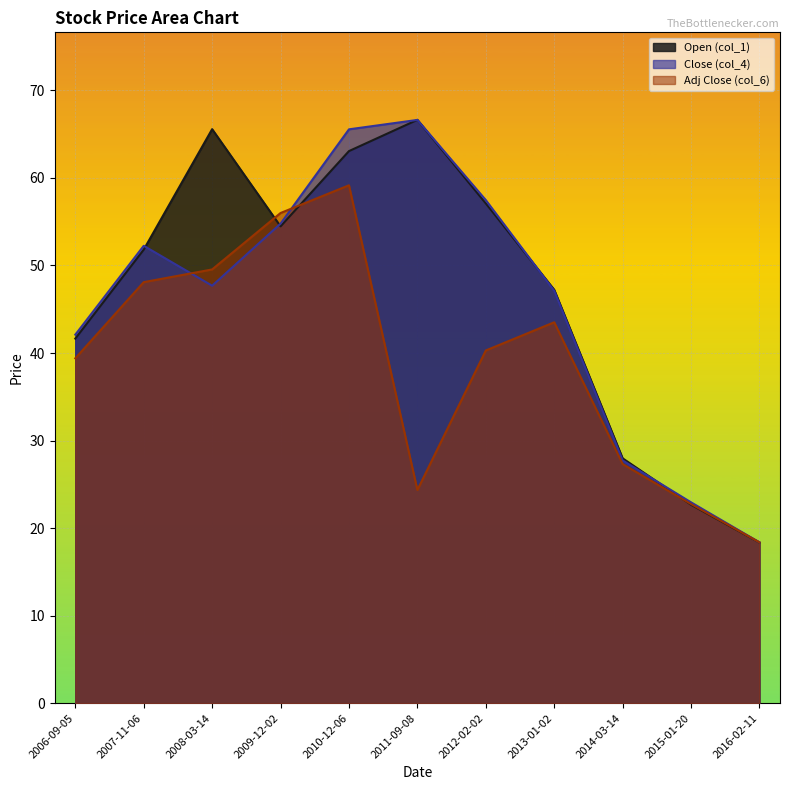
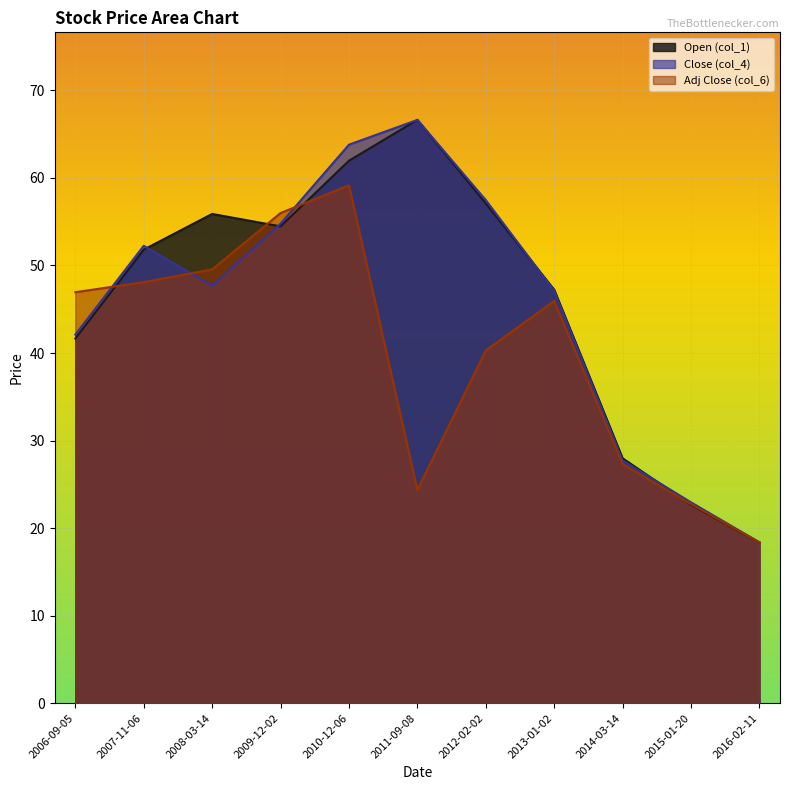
  {
    "Open (col_1)": {
      "2006-09-05": 42,
      "2007-11-06": 52,
-     "2008-03-14": 66,
+     "2008-03-14": 56,
      "2009-12-02": 54,
-     "2010-12-06": 63,
+     "2010-12-06": 62,
      "2012-02-02": 57
    },
    "Close (col_4)": {
      "2006-09-05": 42,
      "2007-11-06": 52,
      "2008-03-14": 48,
      "2009-12-02": 55,
-     "2010-12-06": 66,
+     "2010-12-06": 64,
      "2012-02-02": 57
    },
    "Adj Close (col_6)": {
-     "2006-09-05": 39,
+     "2006-09-05": 47,
      "2007-11-06": 48,
      "2008-03-14": 50,
      "2009-12-02": 56,
      "2010-12-06": 59,
      "2011-09-08": 24,
      "2012-02-02": 40,
-     "2013-01-02": 44,
+     "2013-01-02": 46,
      "2014-03-14": 27
    }
  }
